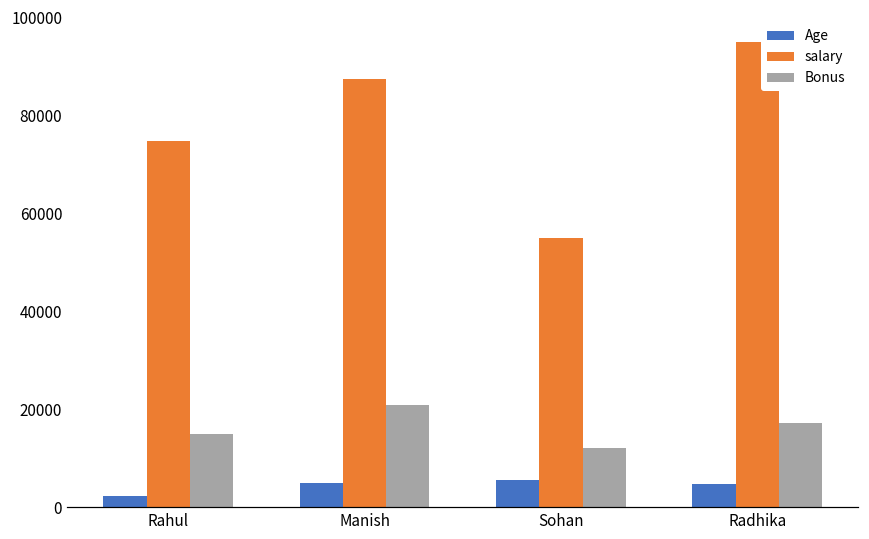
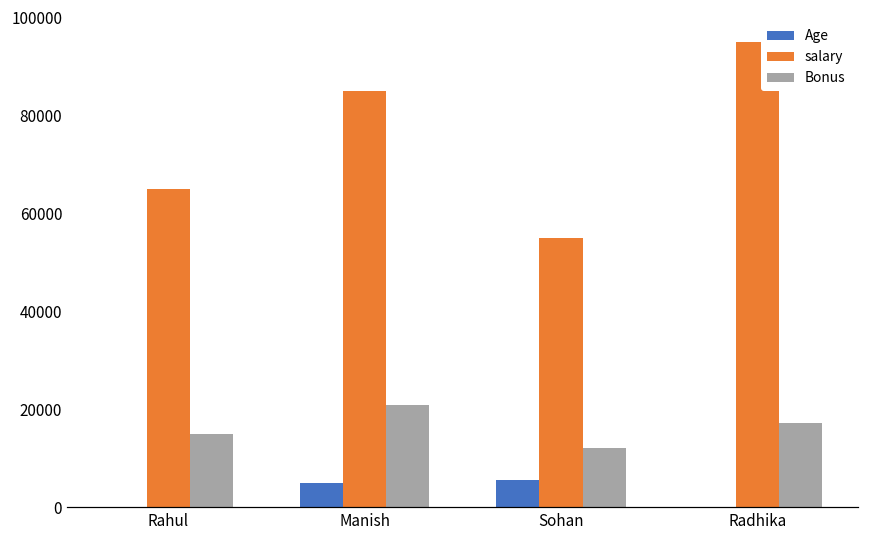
  {
    "Age": {
-     "Rahul": 2000,
+     "Rahul": 0,
      "Manish": 5000,
      "Sohan": 5000,
-     "Radhika": 5000
+     "Radhika": 0
    },
    "salary": {
-     "Rahul": 75000,
-     "Manish": 87000,
+     "Rahul": 65000,
+     "Manish": 85000,
      "Sohan": 55000,
      "Radhika": 95000
    },
    "Bonus": {
      "Rahul": 15000,
      "Manish": 21000,
      "Sohan": 12000,
      "Radhika": 17000
    }
  }
